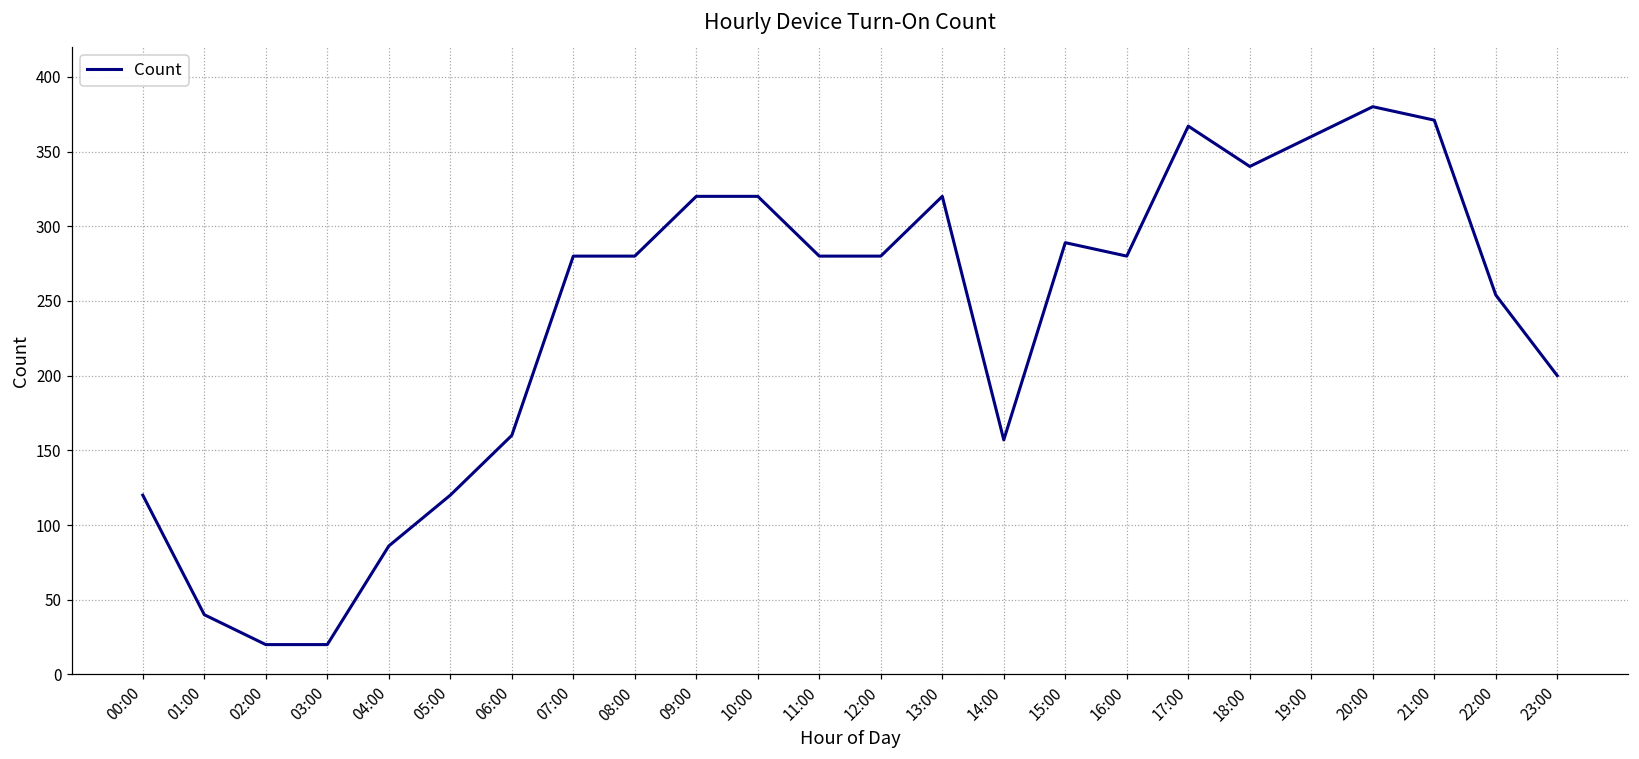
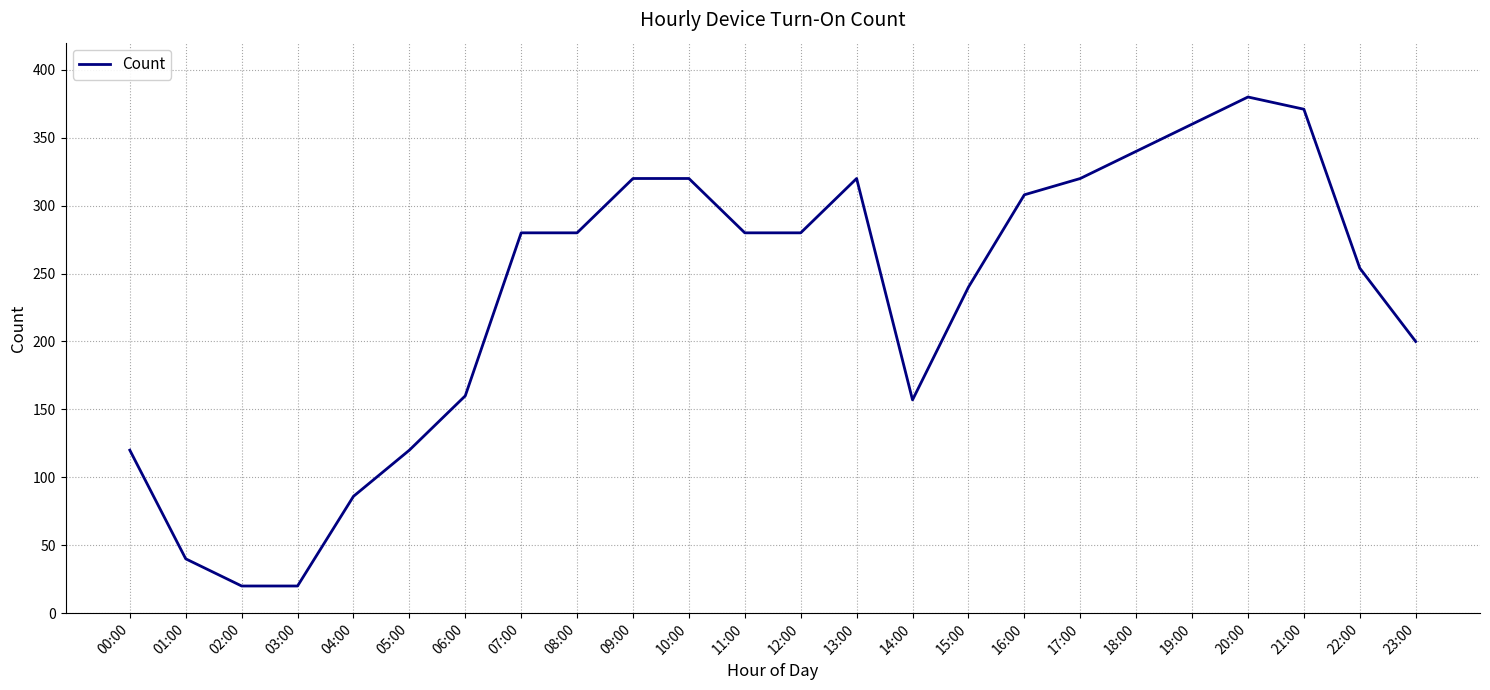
  {
    "00:00": 120,
    "01:00": 40,
    "02:00": 20,
    "03:00": 20,
    "04:00": 86,
    "05:00": 120,
    "06:00": 160,
    "07:00": 280,
    "08:00": 280,
    "09:00": 320,
    "10:00": 320,
    "11:00": 280,
    "12:00": 280,
    "13:00": 320,
    "14:00": 157,
-   "15:00": 289,
-   "16:00": 280,
-   "17:00": 367,
+   "15:00": 240,
+   "16:00": 308,
+   "17:00": 320,
    "18:00": 340,
    "19:00": 360,
    "20:00": 380,
    "21:00": 371,
    "22:00": 254,
    "23:00": 200
  }
